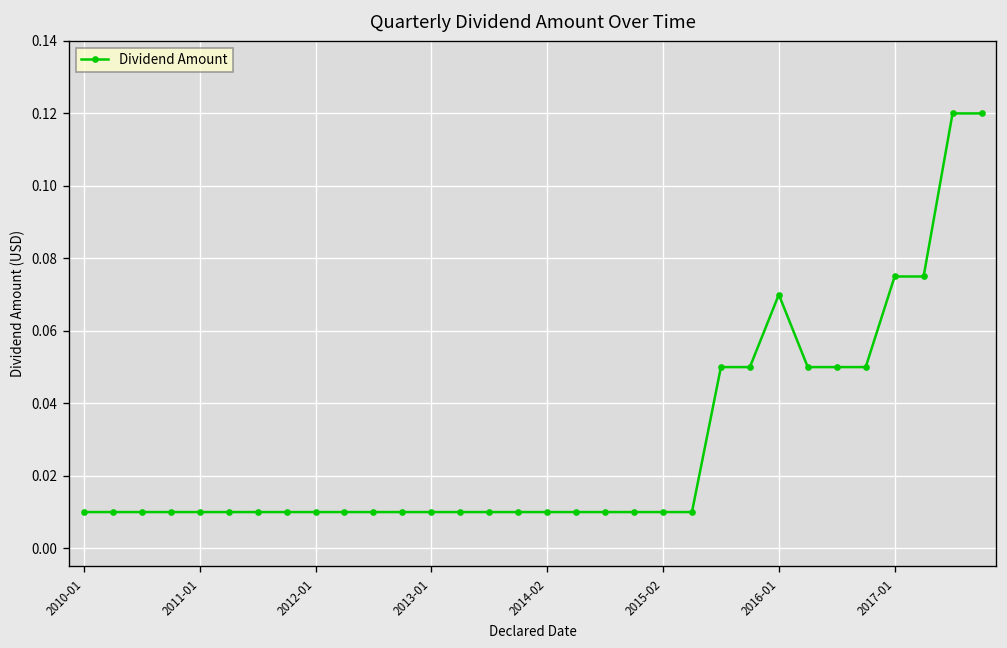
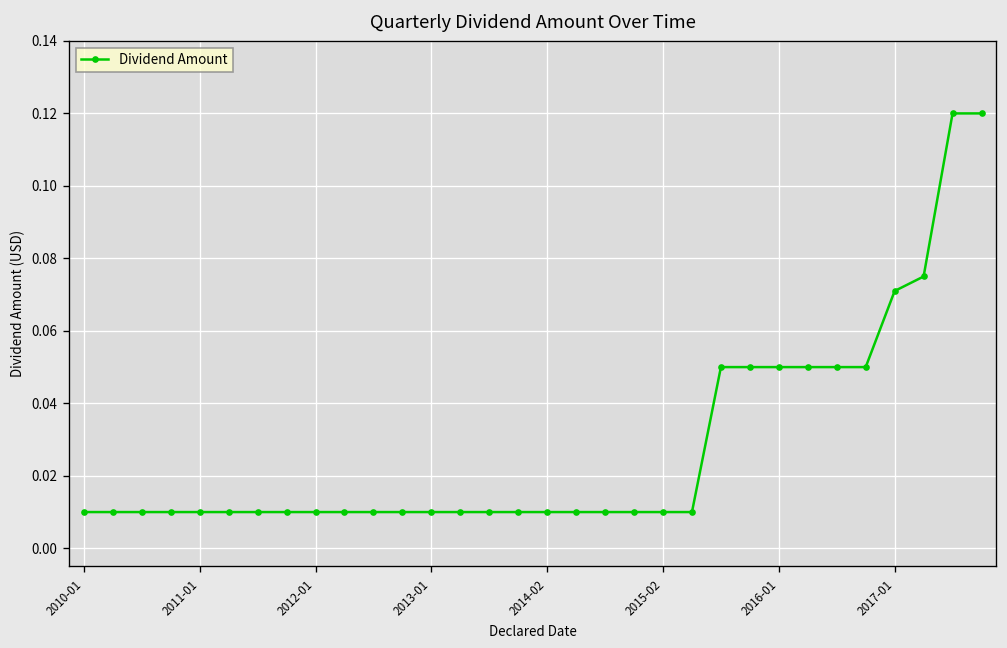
  {
    "2010-01": 0.010,
    "2011-01": 0.010,
    "2012-01": 0.010,
    "2013-01": 0.010,
    "2014-02": 0.010,
    "2015-02": 0.010,
-   "2016-01": 0.07,
-   "2017-01": 0.075
+   "2016-01": 0.05,
+   "2017-01": 0.071
  }
